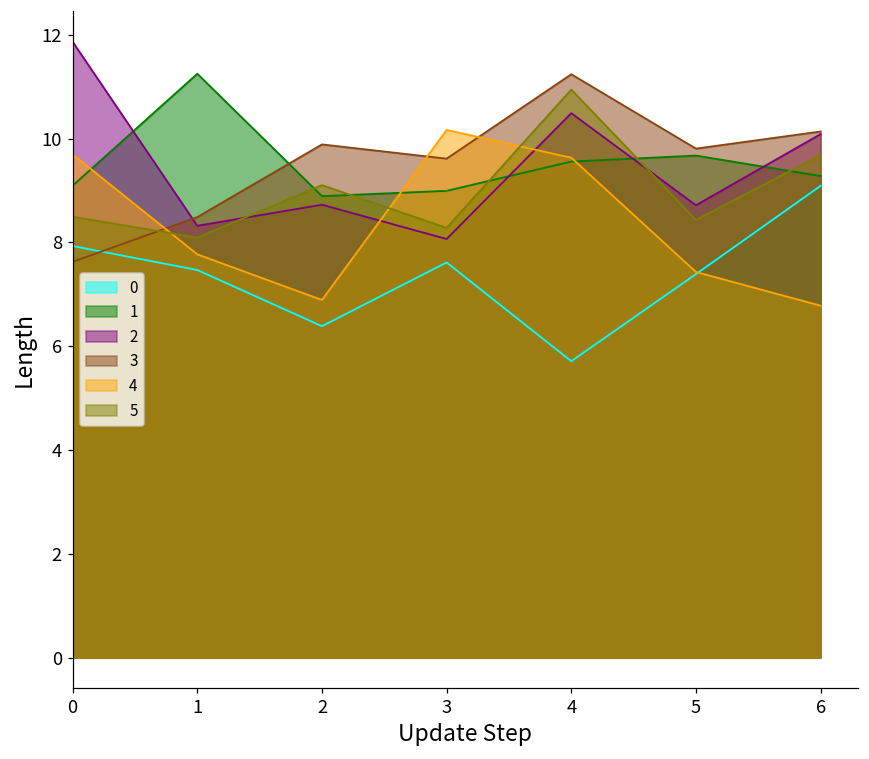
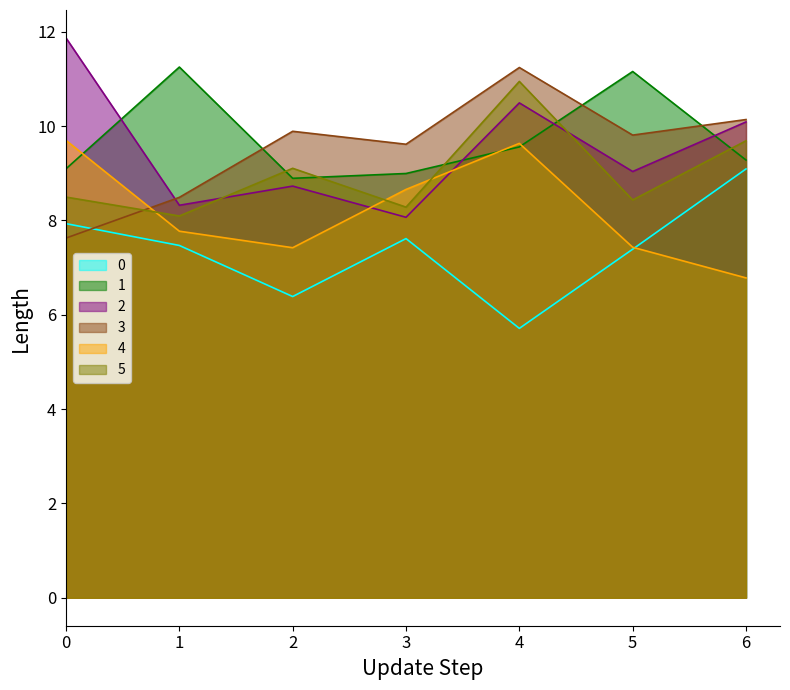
  {
    "0": {
      "0": 7.9,
      "1": 7.5,
      "2": 6.4,
      "3": 7.6,
      "4": 5.7,
      "6": 9.1
    },
    "1": {
      "0": 9.1,
      "1": 11.3,
      "2": 8.9,
      "3": 9.0,
      "4": 9.6,
-     "5": 9.7,
+     "5": 11.2,
      "6": 9.3
    },
    "2": {
      "0": 11.9,
      "1": 8.3,
      "2": 8.7,
      "3": 8.1,
      "4": 10.5,
-     "5": 8.7
+     "5": 9.0
    },
    "4": {
      "0": 9.7,
      "1": 7.8,
-     "2": 6.9,
-     "3": 10.2,
+     "2": 7.4,
+     "3": 8.7,
      "4": 9.6,
      "6": 6.8
    }
  }
